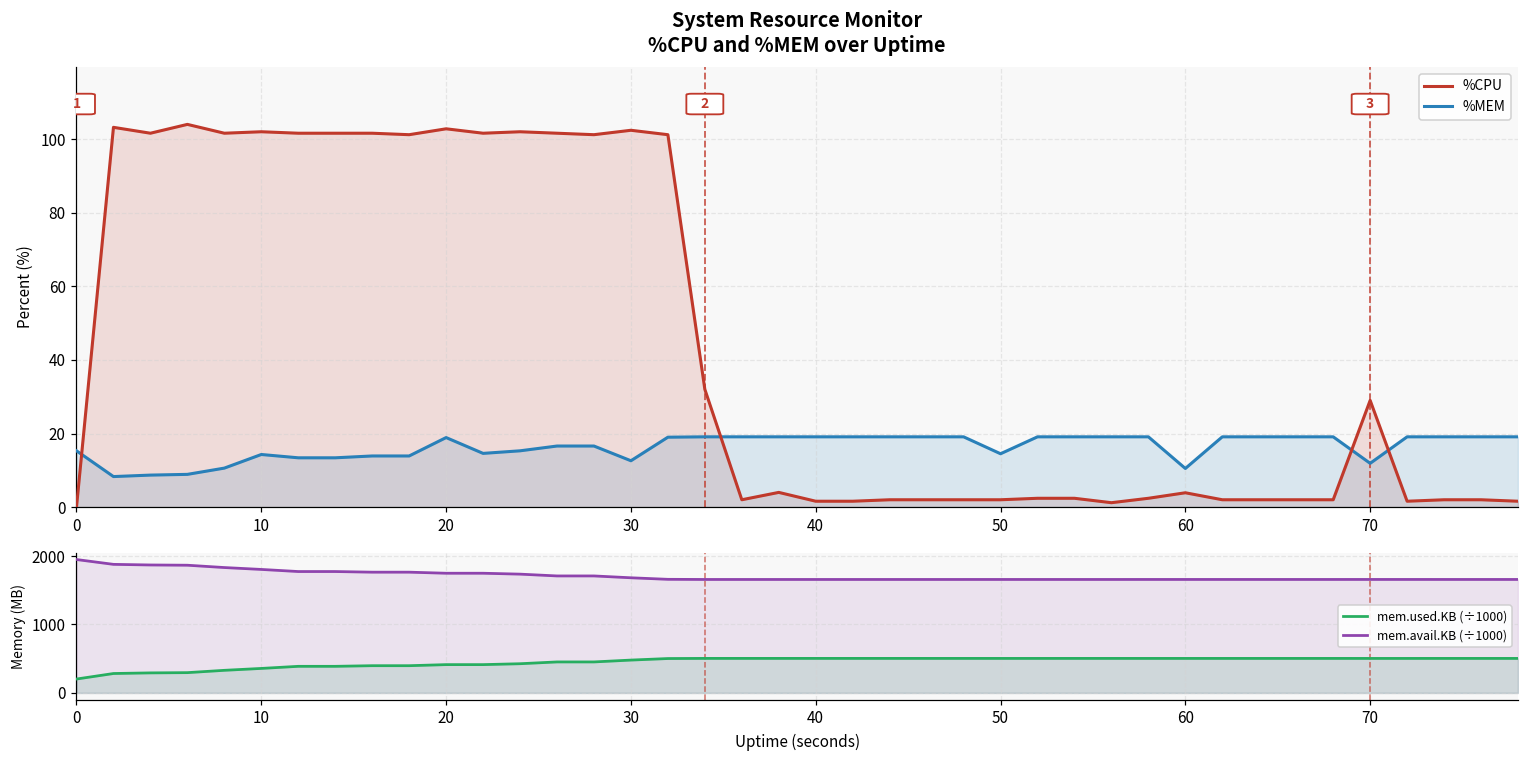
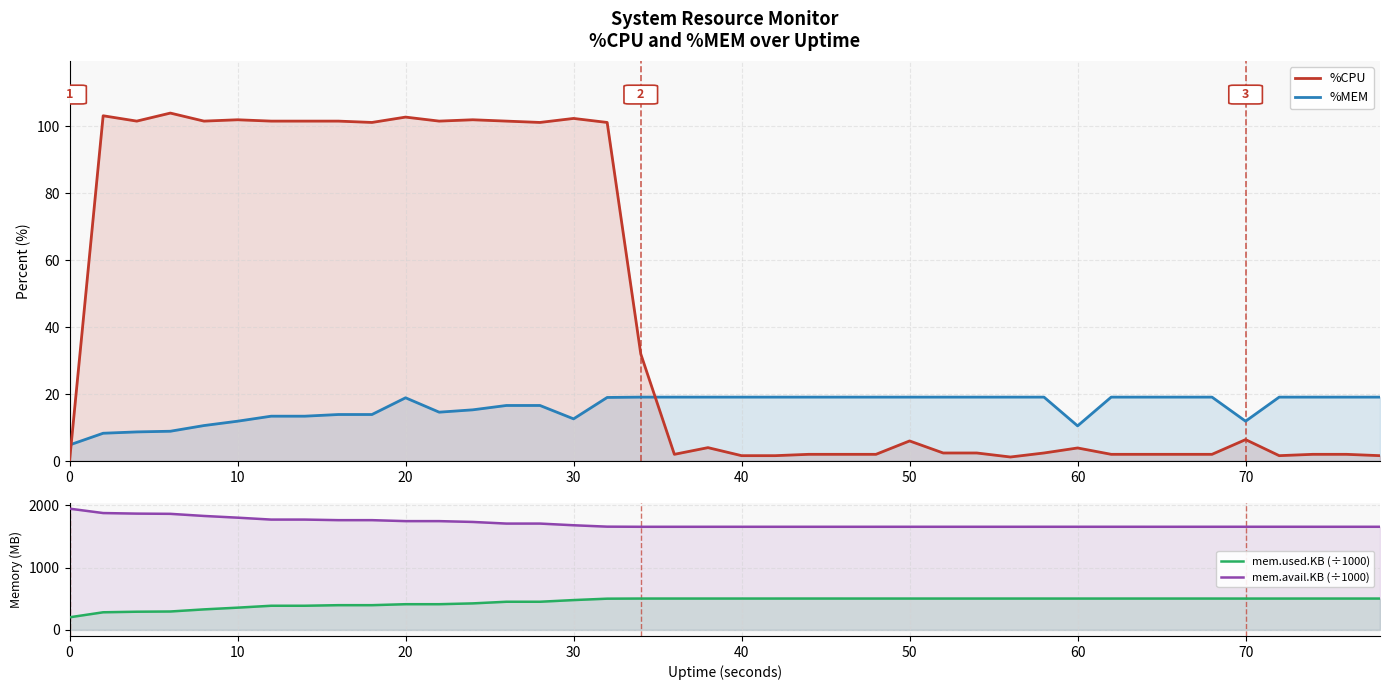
  {
    "System Resource Monitor %CPU and %MEM over Uptime": {
      "%CPU": {
        "0": 0,
        "10": 102,
        "20": 103,
        "30": 102,
        "40": 2,
-       "50": 2,
+       "50": 6,
        "60": 4,
-       "70": 29
+       "70": 6
      },
      "%MEM": {
-       "0": 15,
-       "10": 14,
+       "0": 5,
+       "10": 12,
        "20": 19,
        "30": 13,
        "40": 19,
-       "50": 15,
+       "50": 19,
        "60": 11,
        "70": 12
      }
    }
  }
